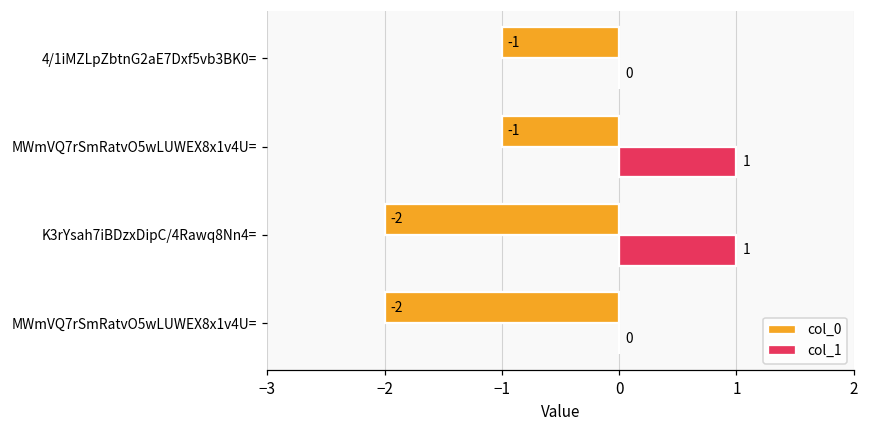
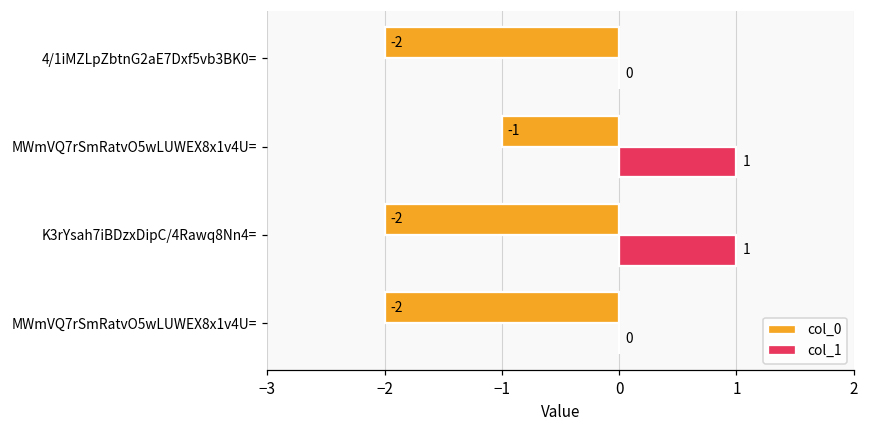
  {
    "col_0": {
-     "4/1iMZLpZbtnG2aE7Dxf5vb3BK0=": -1,
+     "4/1iMZLpZbtnG2aE7Dxf5vb3BK0=": -2,
      "K3rYsah7iBDzxDipC/4Rawq8Nn4=": -2
    },
    "col_1": {
      "4/1iMZLpZbtnG2aE7Dxf5vb3BK0=": 0,
      "K3rYsah7iBDzxDipC/4Rawq8Nn4=": 1
    }
  }
